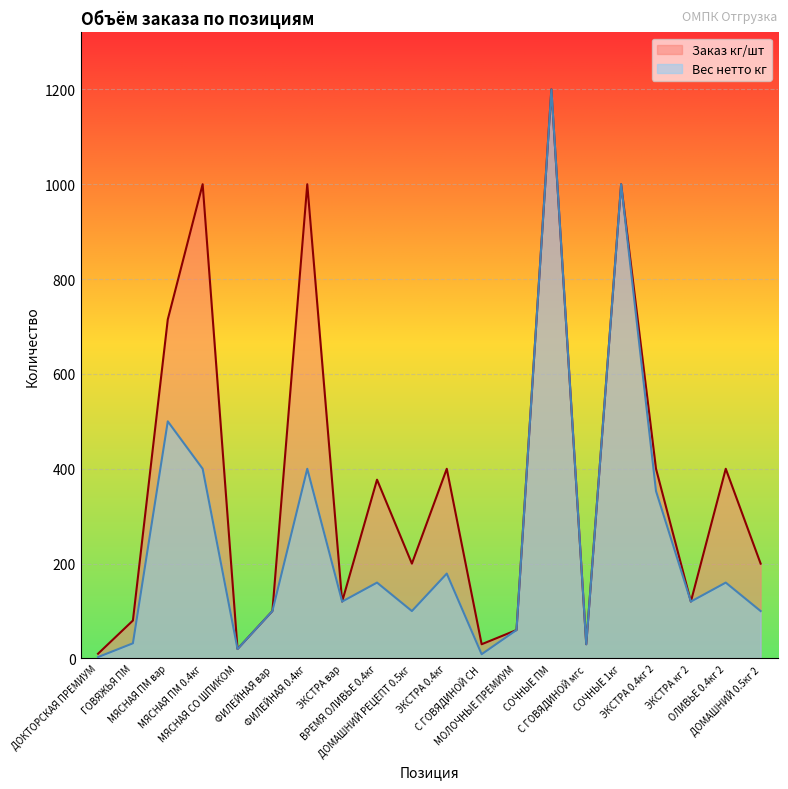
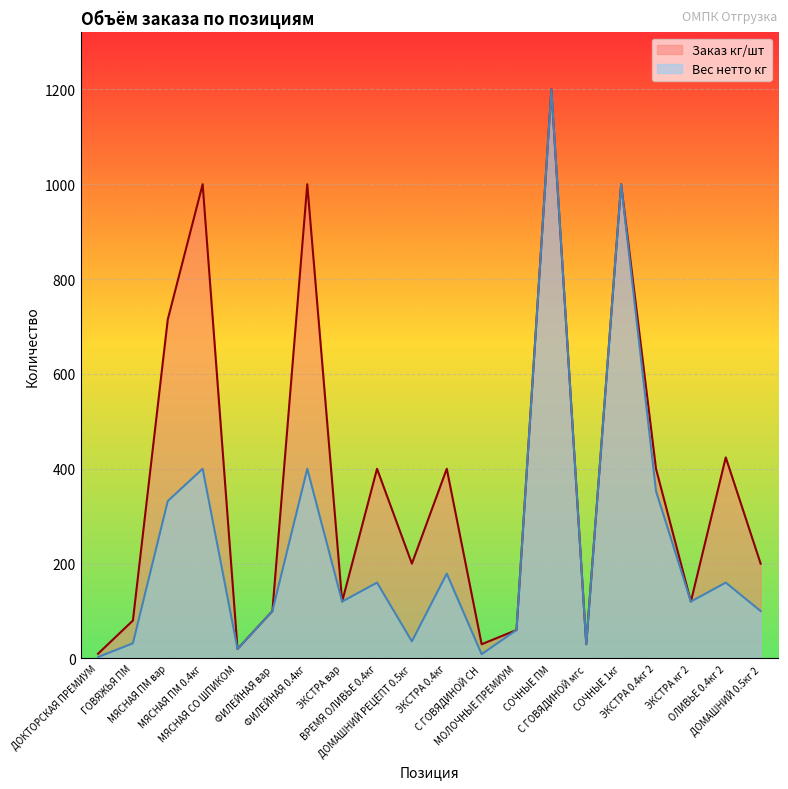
  {
    "Заказ кг/шт": {
      "ДОКТОРСКАЯ ПРЕМИУМ": 10,
      "ГОВЯЖЬЯ ПМ": 80,
      "МЯСНАЯ ПМ вар": 720,
      "МЯСНАЯ ПМ 0.4кг": 1000,
      "ФИЛЕЙНАЯ 0.4кг": 1000,
-     "ВРЕМЯ ОЛИВЬЕ 0.4кг": 380,
+     "ВРЕМЯ ОЛИВЬЕ 0.4кг": 400,
      "ДОМАШНИЙ РЕЦЕПТ 0.5кг": 200,
      "ЭКСТРА 0.4кг": 400,
      "С ГОВЯДИНОЙ СН": 30,
      "ЭКСТРА 0.4кг 2": 400,
-     "ОЛИВЬЕ 0.4кг 2": 400,
+     "ОЛИВЬЕ 0.4кг 2": 420,
      "ДОМАШНИЙ 0.5кг 2": 200
    },
    "Вес нетто кг": {
      "ДОКТОРСКАЯ ПРЕМИУМ": 0,
      "ГОВЯЖЬЯ ПМ": 30,
-     "МЯСНАЯ ПМ вар": 500,
+     "МЯСНАЯ ПМ вар": 330,
      "МЯСНАЯ ПМ 0.4кг": 400,
      "ФИЛЕЙНАЯ 0.4кг": 400,
      "ВРЕМЯ ОЛИВЬЕ 0.4кг": 160,
-     "ДОМАШНИЙ РЕЦЕПТ 0.5кг": 100,
+     "ДОМАШНИЙ РЕЦЕПТ 0.5кг": 40,
      "ЭКСТРА 0.4кг": 180,
      "С ГОВЯДИНОЙ СН": 10,
      "ЭКСТРА 0.4кг 2": 350,
      "ОЛИВЬЕ 0.4кг 2": 160,
      "ДОМАШНИЙ 0.5кг 2": 100
    }
  }
